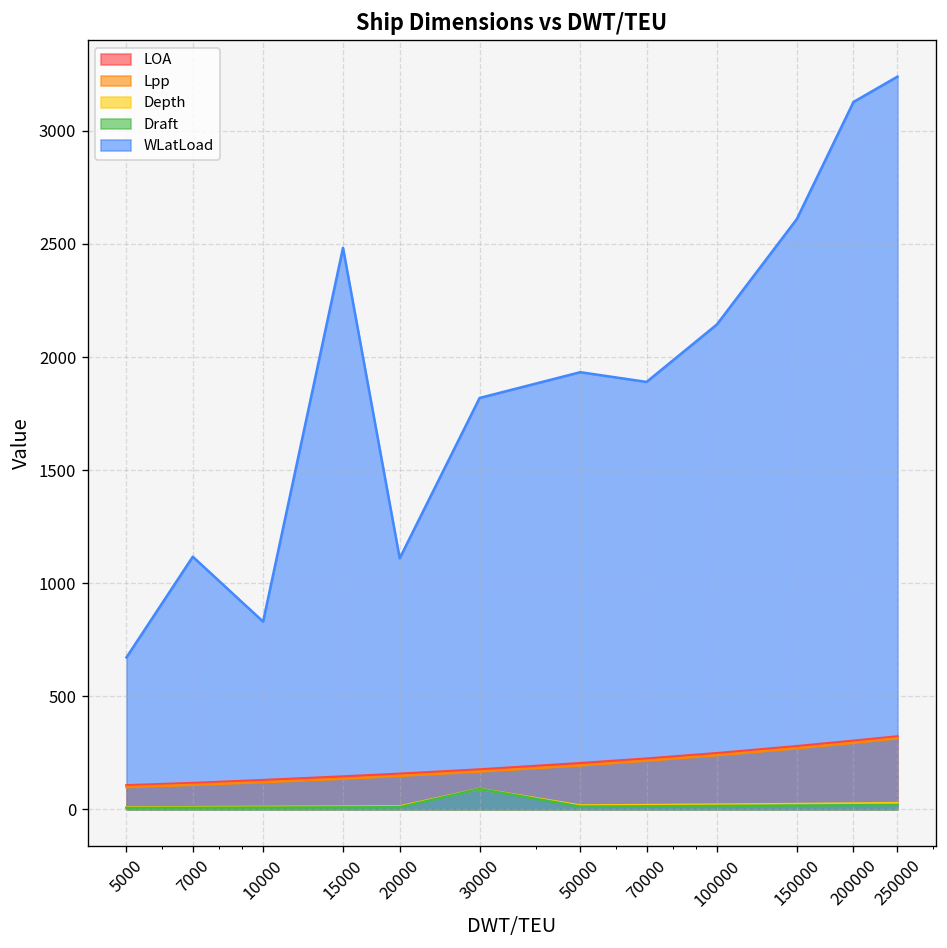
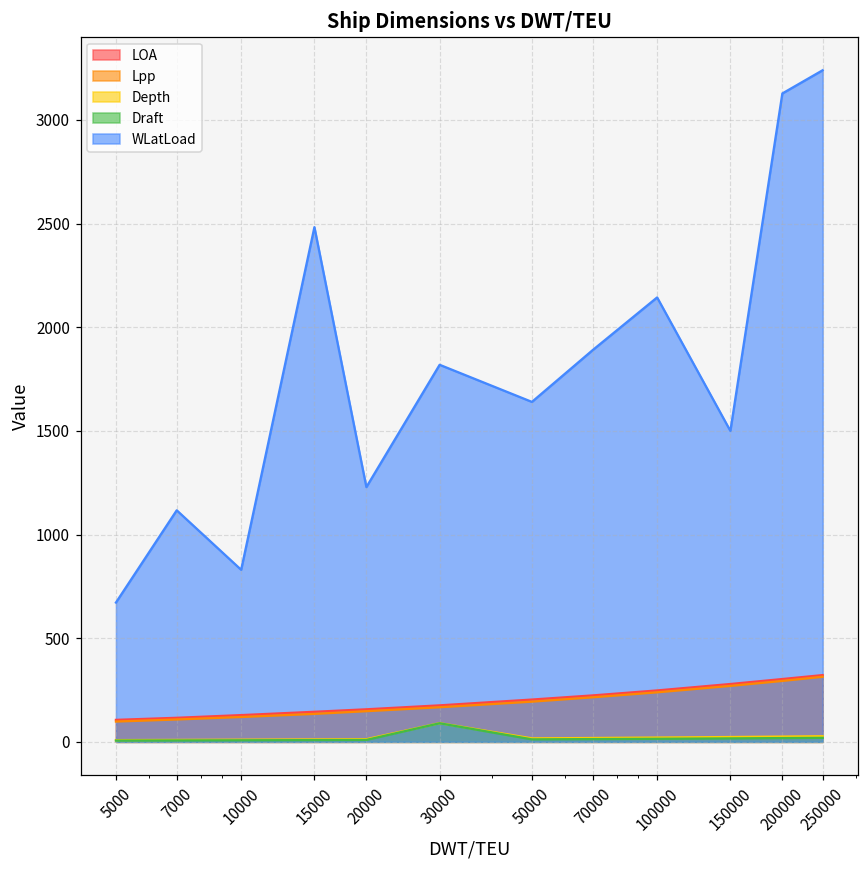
  {
    "WLatLoad": {
      "5000": 670,
      "7000": 1120,
      "10000": 830,
      "15000": 2480,
-     "20000": 1110,
+     "20000": 1230,
      "30000": 1820,
-     "50000": 1930,
+     "50000": 1640,
      "70000": 1890,
      "100000": 2140,
-     "150000": 2610,
+     "150000": 1500,
      "200000": 3130,
      "250000": 3240
    }
  }
